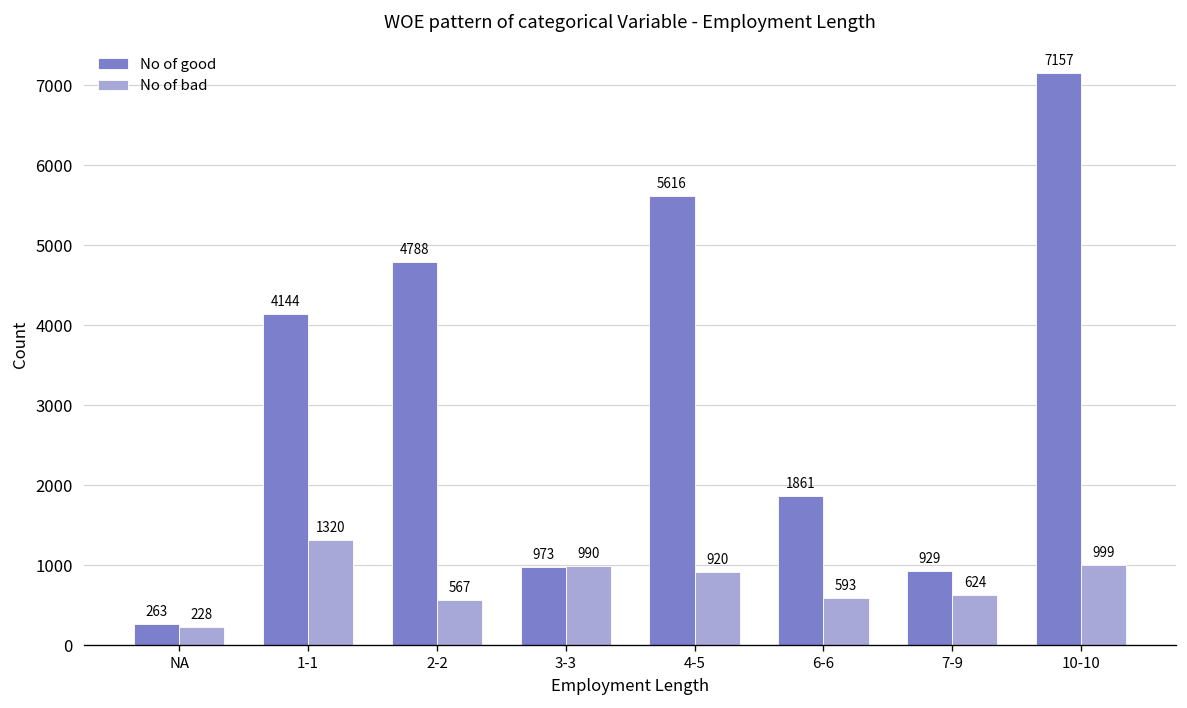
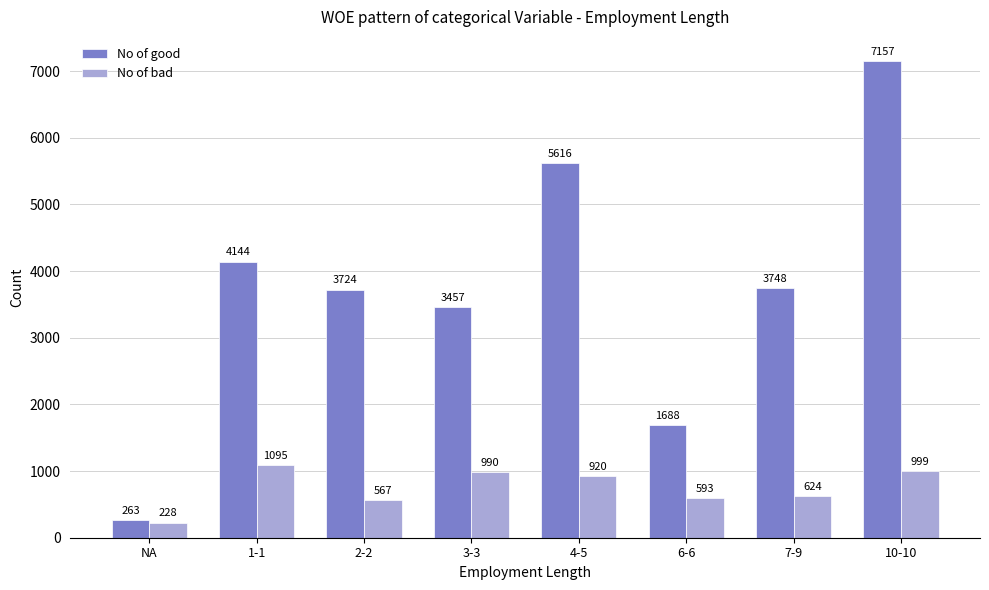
  {
    "No of good": {
      "NA": 263,
      "1-1": 4144,
-     "2-2": 4788,
-     "3-3": 973,
+     "2-2": 3724,
+     "3-3": 3457,
      "4-5": 5616,
-     "6-6": 1861,
-     "7-9": 929,
+     "6-6": 1688,
+     "7-9": 3748,
      "10-10": 7157
    },
    "No of bad": {
      "NA": 228,
-     "1-1": 1320,
+     "1-1": 1095,
      "2-2": 567,
      "3-3": 990,
      "4-5": 920,
      "6-6": 593,
      "7-9": 624,
      "10-10": 999
    }
  }
